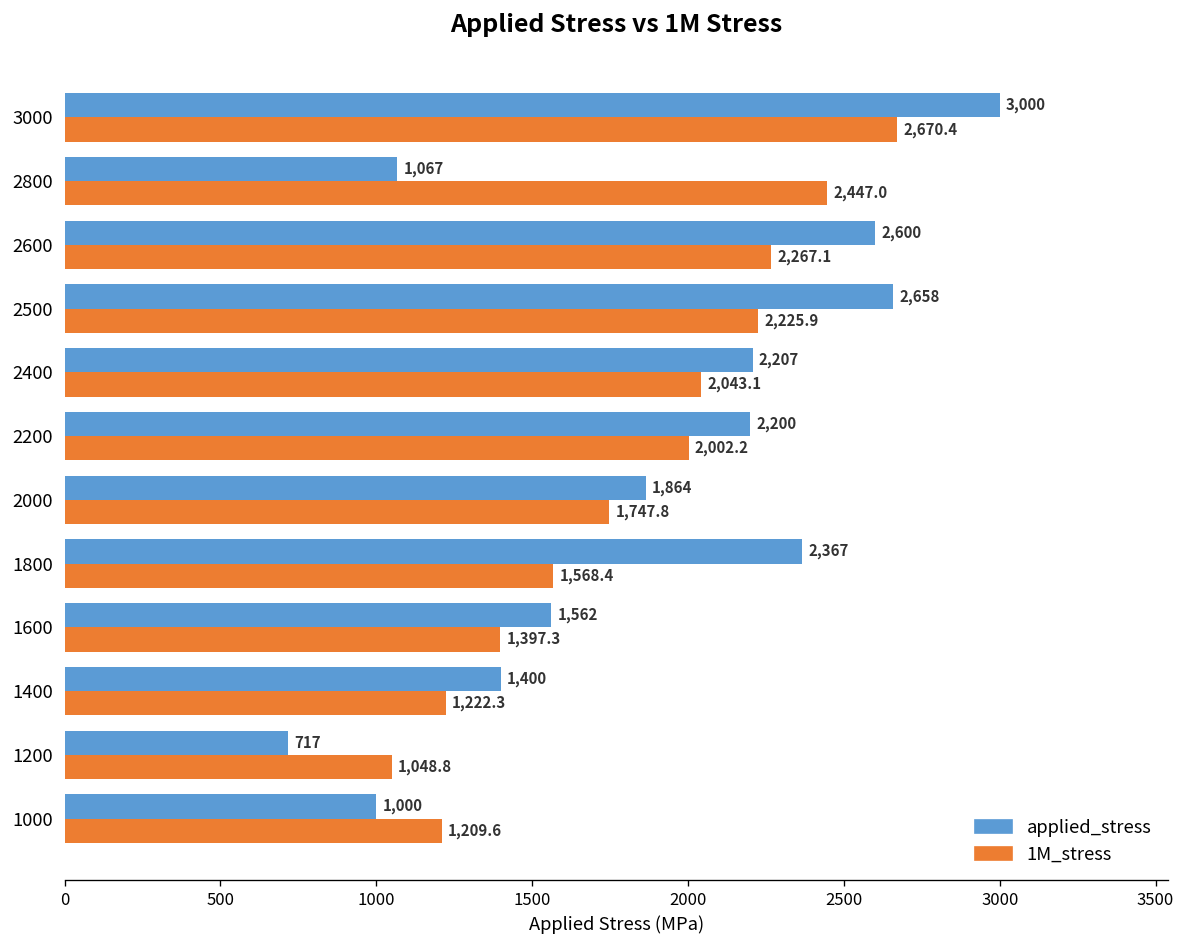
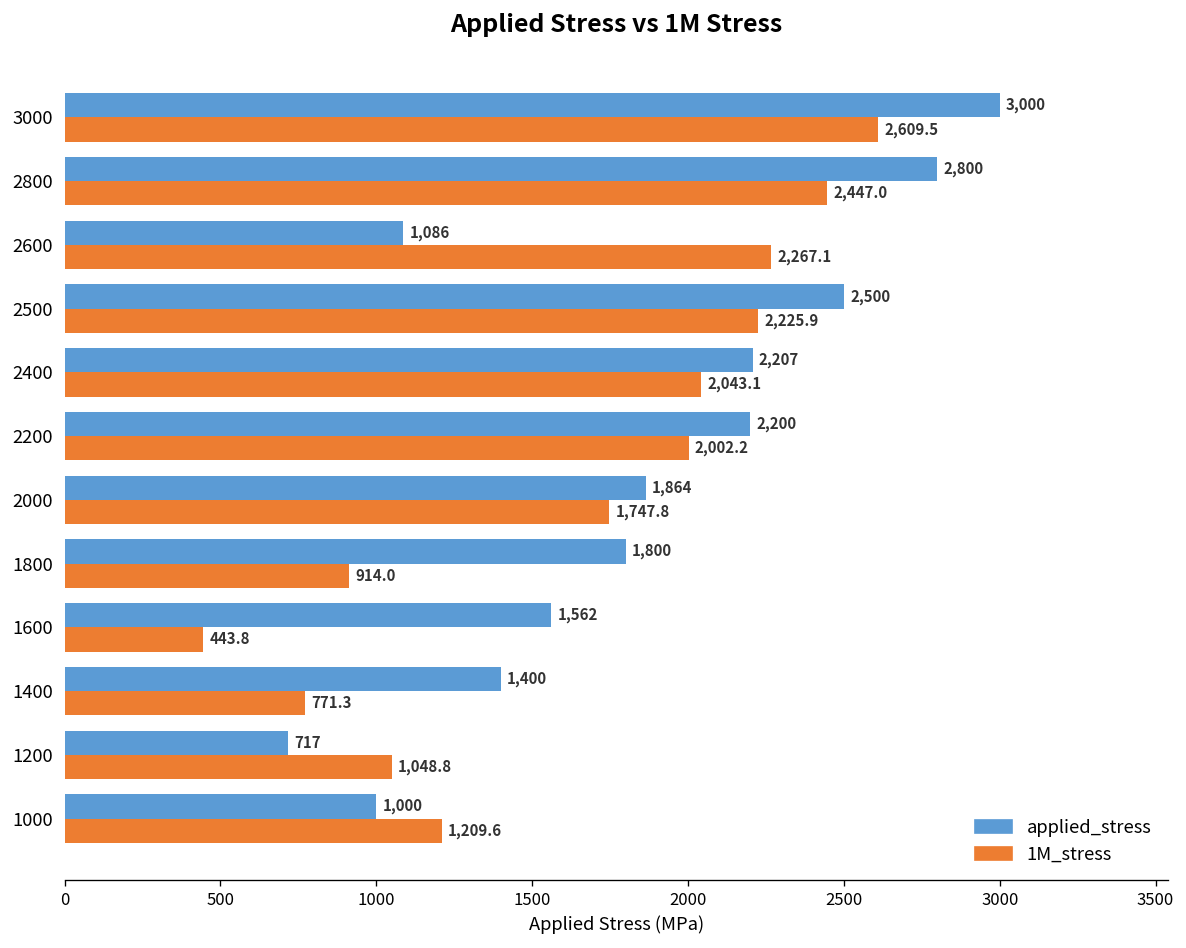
  {
    "applied_stress": {
      "3000": "3,000",
-     "2800": "1,067",
-     "2600": "2,600",
-     "2500": "2,658",
+     "2800": "2,800",
+     "2600": "1,086",
+     "2500": "2,500",
      "2400": "2,207",
      "2200": "2,200",
      "2000": "1,864",
-     "1800": "2,367",
+     "1800": "1,800",
      "1600": "1,562",
      "1400": "1,400",
      "1200": "717",
      "1000": "1,000"
    },
    "1M_stress": {
-     "3000": "2,670.4",
+     "3000": "2,609.5",
      "2800": "2,447.0",
      "2600": "2,267.1",
      "2500": "2,225.9",
      "2400": "2,043.1",
      "2200": "2,002.2",
      "2000": "1,747.8",
-     "1800": "1,568.4",
-     "1600": "1,397.3",
-     "1400": "1,222.3",
+     "1800": "914.0",
+     "1600": "443.8",
+     "1400": "771.3",
      "1200": "1,048.8",
      "1000": "1,209.6"
    }
  }
